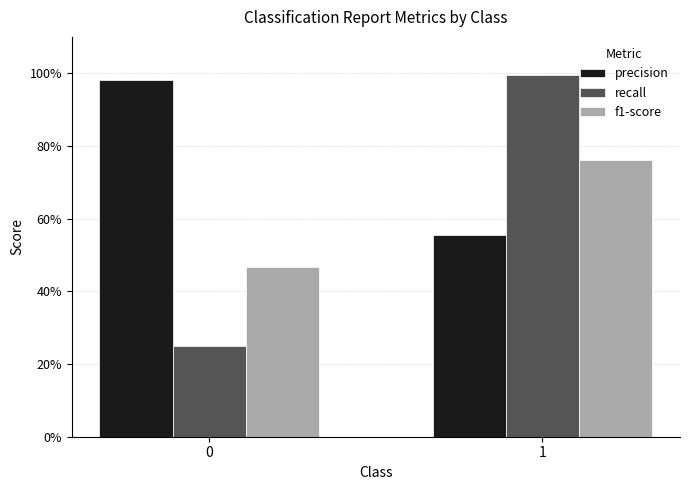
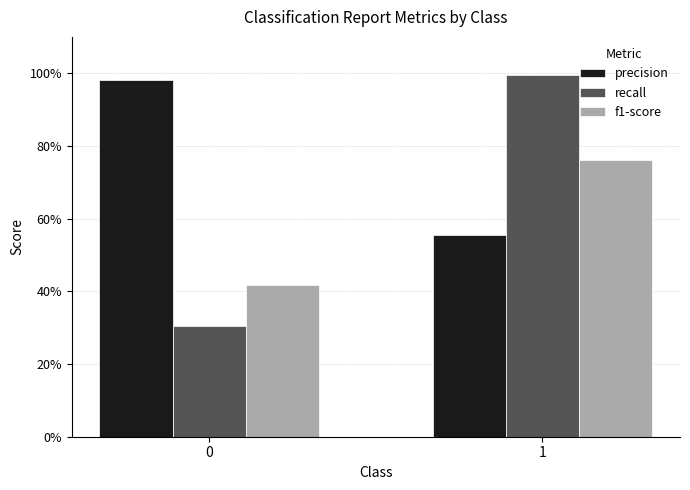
  {
    "precision": {
      "0": "98%",
      "1": "56%"
    },
    "recall": {
-     "0": "25%",
+     "0": "31%",
      "1": "99%"
    },
    "f1-score": {
-     "0": "47%",
+     "0": "42%",
      "1": "76%"
    }
  }
